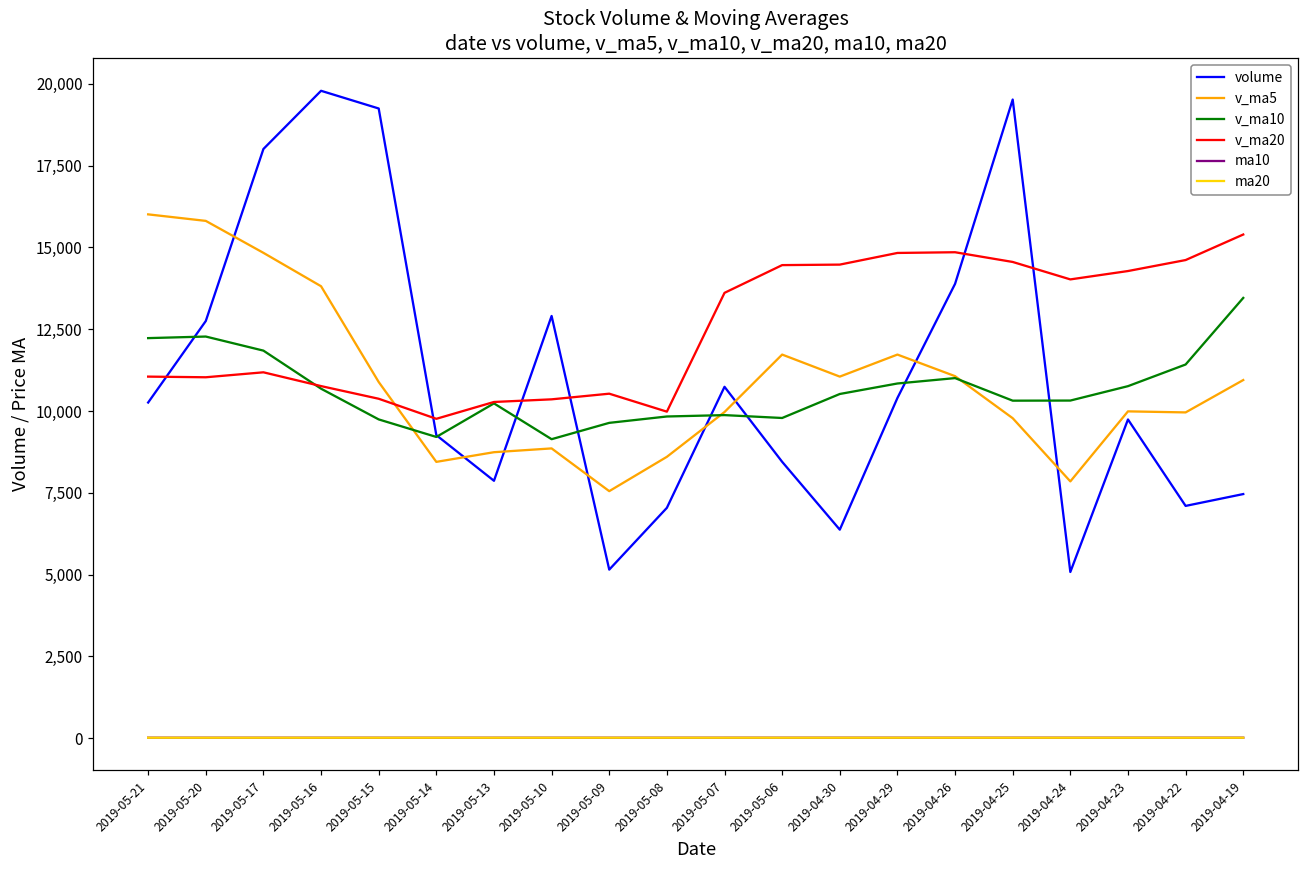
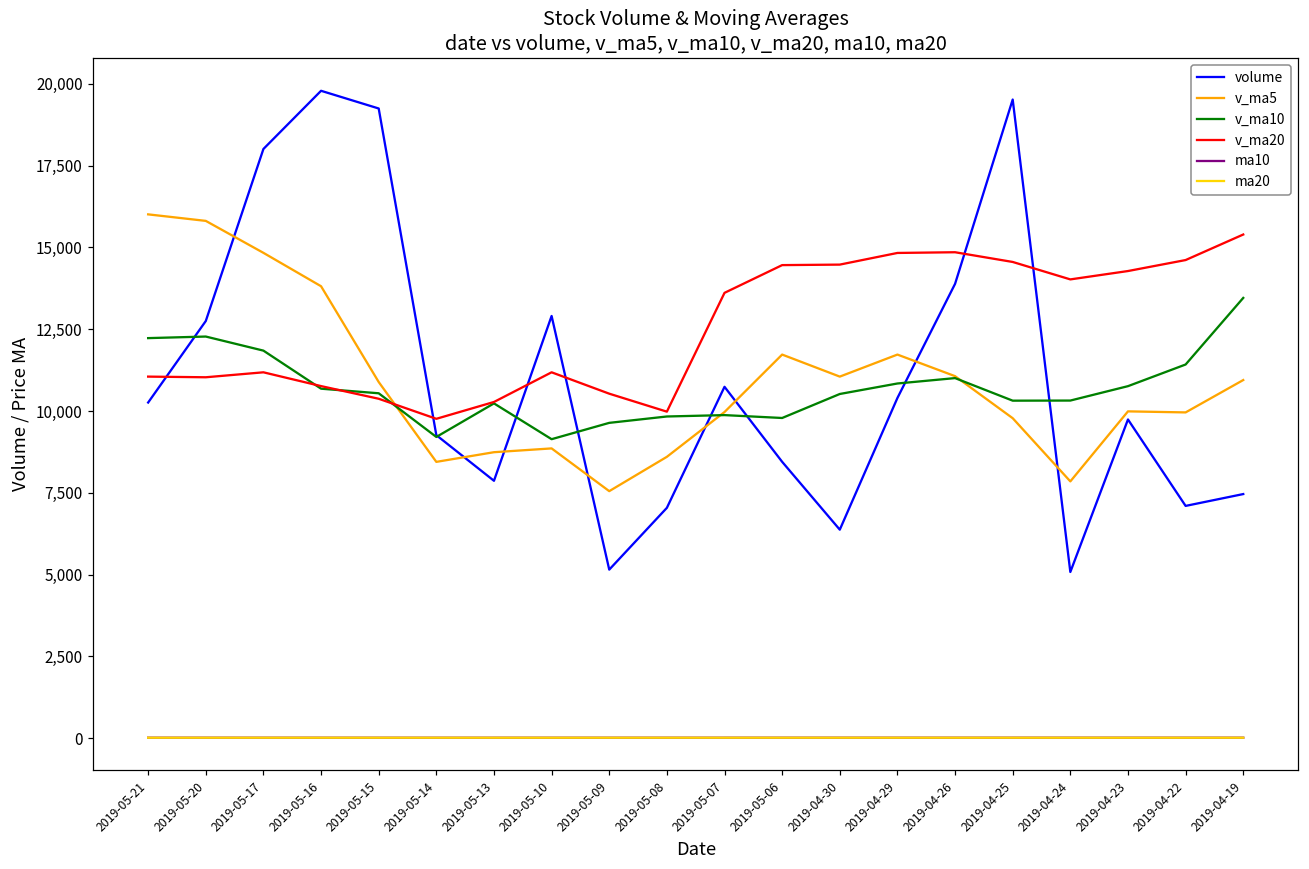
  {
    "volume": {
      "2019-05-21": "10,300",
      "2019-05-20": "12,800",
      "2019-05-17": "18,000",
      "2019-05-16": "19,800",
      "2019-05-15": "19,200",
      "2019-05-13": "7,900",
      "2019-05-10": "12,900",
      "2019-05-09": "5,200",
      "2019-05-08": "7,000",
      "2019-05-07": "10,700",
      "2019-05-06": "8,400",
      "2019-04-30": "6,400",
      "2019-04-29": "10,400",
      "2019-04-26": "13,900",
      "2019-04-25": "19,500",
      "2019-04-24": "5,100",
      "2019-04-23": "9,700",
      "2019-04-22": "7,100",
      "2019-04-19": "7,500"
    },
    "v_ma10": {
      "2019-05-21": "12,200",
      "2019-05-20": "12,300",
      "2019-05-17": "11,800",
-     "2019-05-15": "9,700",
+     "2019-05-15": "10,500",
      "2019-05-10": "9,100",
      "2019-05-09": "9,600",
      "2019-05-08": "9,800",
      "2019-05-07": "9,900",
      "2019-05-06": "9,800",
      "2019-04-30": "10,500",
      "2019-04-29": "10,800",
      "2019-04-25": "10,300",
      "2019-04-24": "10,300",
      "2019-04-23": "10,800",
      "2019-04-22": "11,400",
      "2019-04-19": "13,500"
    },
    "v_ma20": {
      "2019-05-21": "11,100",
      "2019-05-20": "11,000",
      "2019-05-17": "11,200",
      "2019-05-15": "10,400",
      "2019-05-14": "9,800",
-     "2019-05-10": "10,400",
+     "2019-05-10": "11,200",
      "2019-05-09": "10,500",
      "2019-05-08": "10,000",
      "2019-05-07": "13,600",
      "2019-05-06": "14,500",
      "2019-04-30": "14,500",
      "2019-04-29": "14,800",
      "2019-04-26": "14,900",
      "2019-04-25": "14,600",
      "2019-04-24": "14,000",
      "2019-04-23": "14,300",
      "2019-04-22": "14,600",
      "2019-04-19": "15,400"
    }
  }
